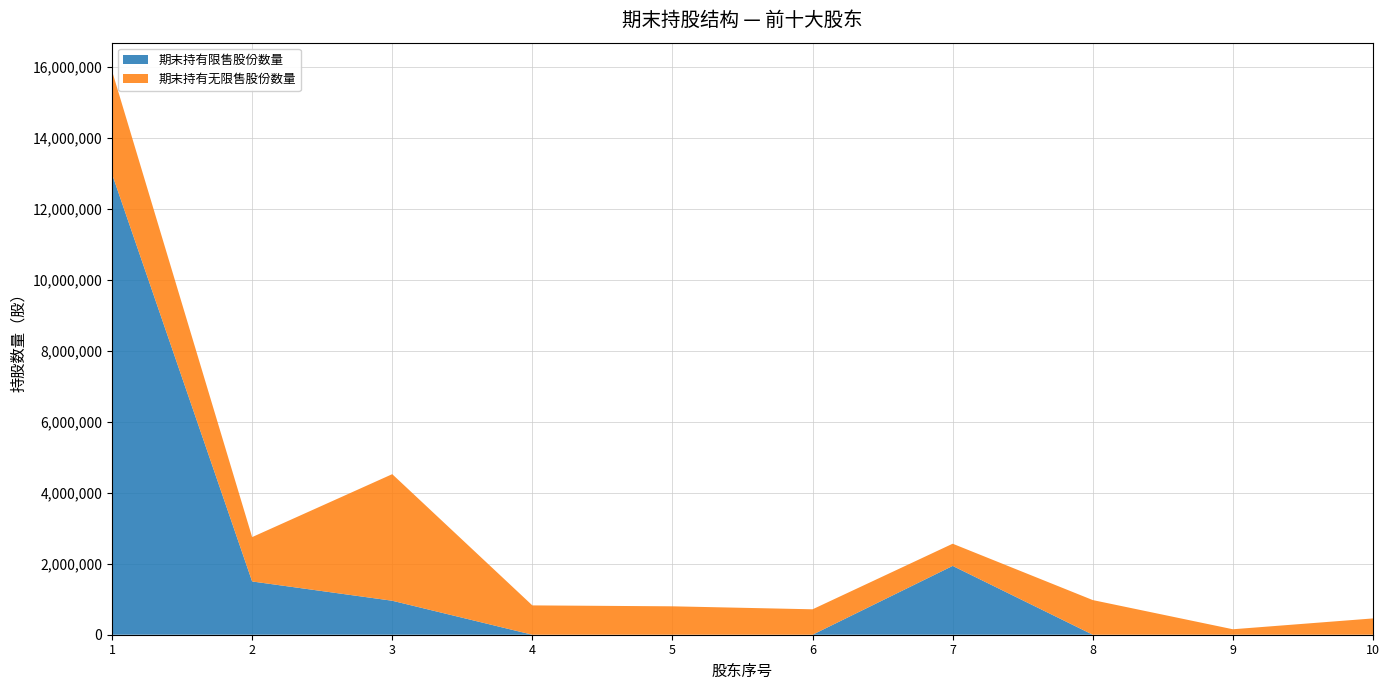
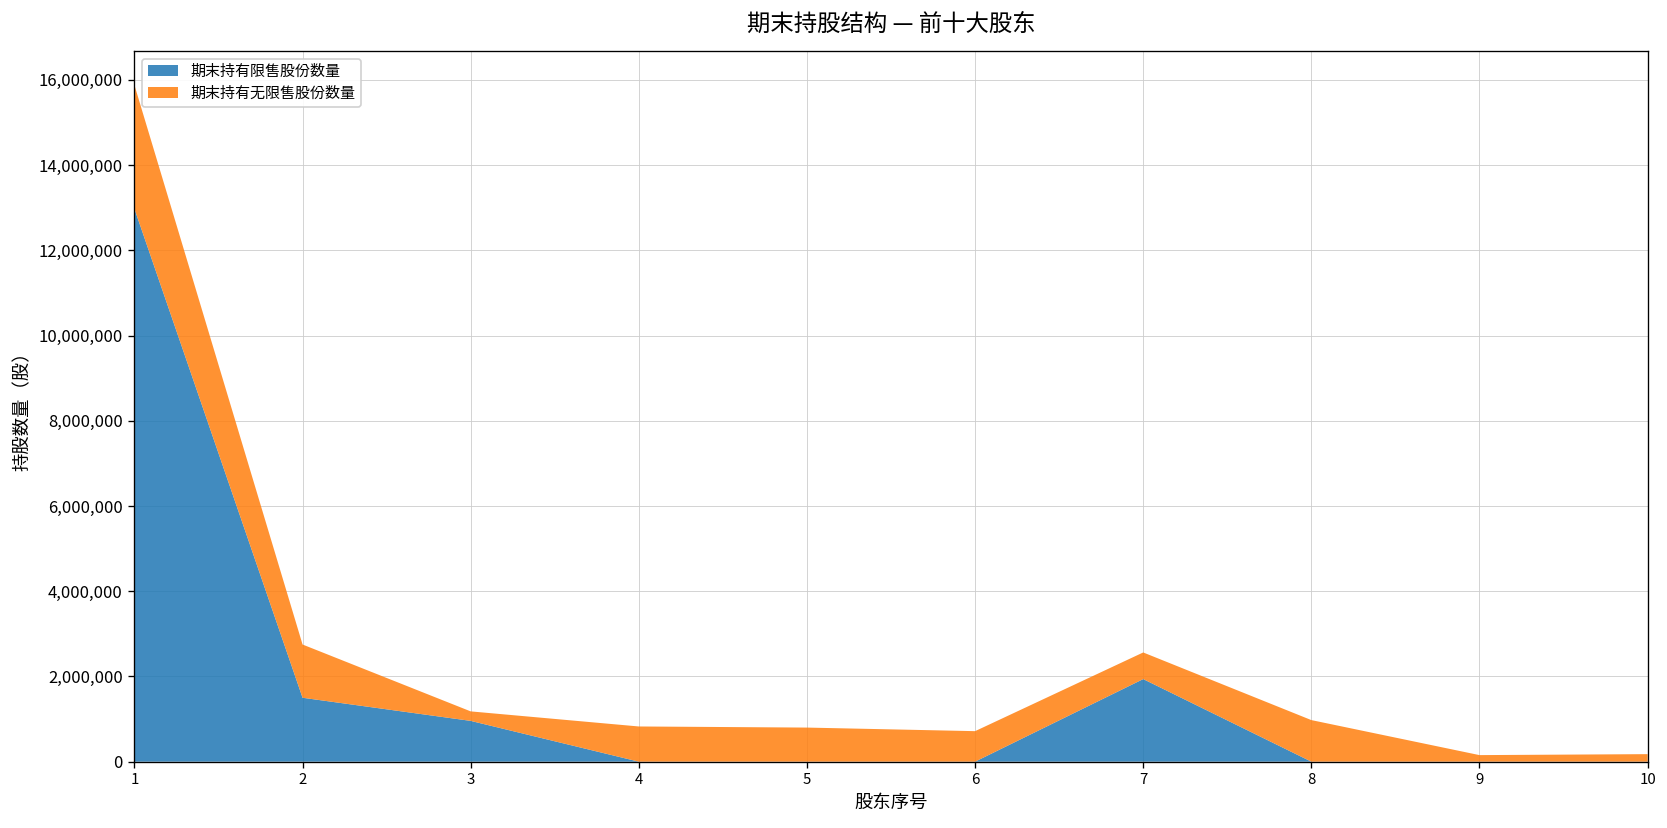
  {
    "期末持有限售股份数量": {
      "1": "13,000,000",
      "2": "1,500,000",
      "3": "1,000,000",
      "4": "0",
      "5": "0",
      "6": "0",
      "7": "1,900,000",
      "8": "0",
      "9": "0",
      "10": "0"
    },
    "期末持有无限售股份数量": {
      "1": "2,900,000",
      "2": "1,200,000",
-     "3": "3,600,000",
+     "3": "200,000",
      "4": "800,000",
      "5": "800,000",
      "6": "700,000",
      "7": "600,000",
      "8": "1,000,000",
      "9": "200,000",
-     "10": "500,000"
+     "10": "200,000"
    }
  }
